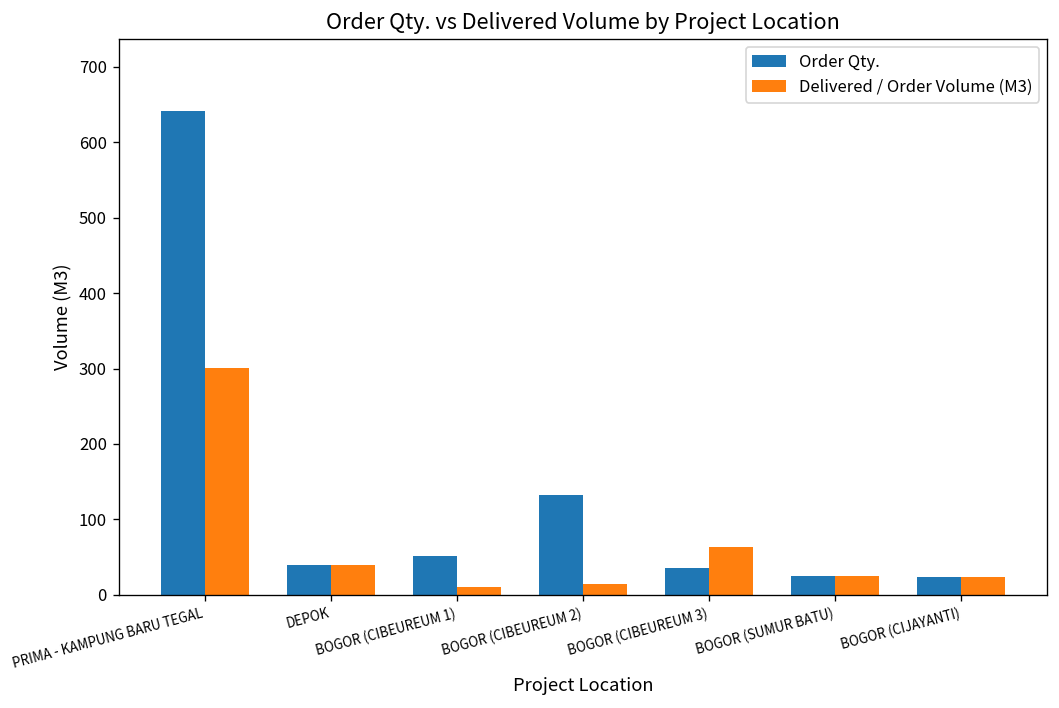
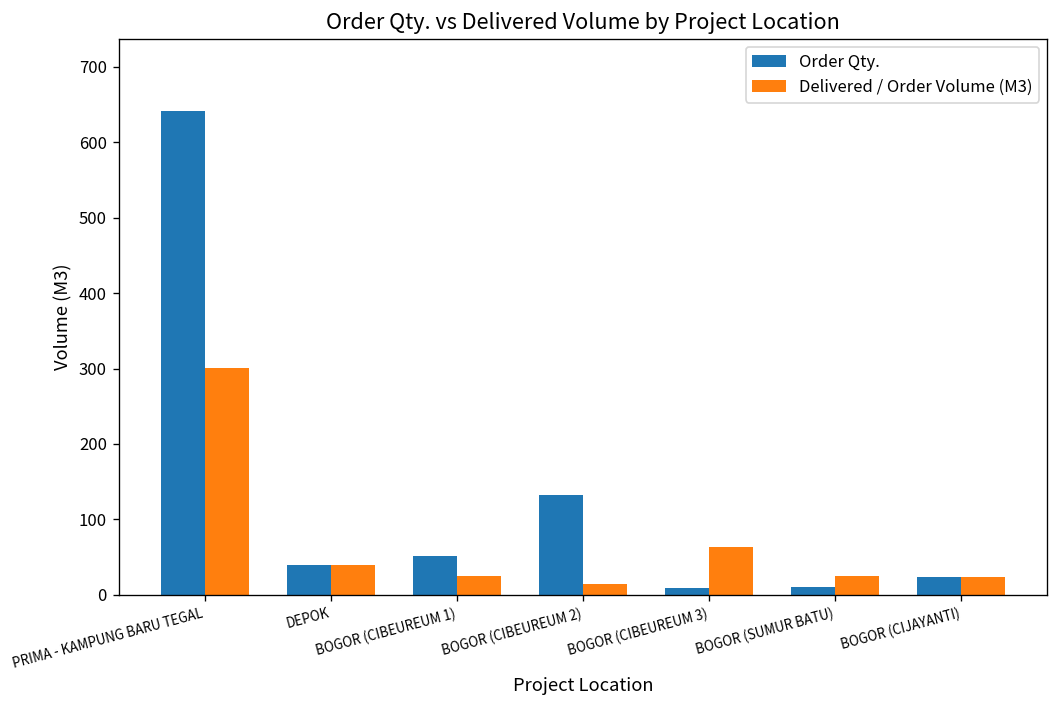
  {
    "Order Qty.": {
      "PRIMA - KAMPUNG BARU TEGAL": 640,
      "DEPOK": 40,
      "BOGOR (CIBEUREUM 1)": 50,
      "BOGOR (CIBEUREUM 2)": 130,
-     "BOGOR (CIBEUREUM 3)": 40,
-     "BOGOR (SUMUR BATU)": 30,
+     "BOGOR (CIBEUREUM 3)": 10,
+     "BOGOR (SUMUR BATU)": 10,
      "BOGOR (CIJAYANTI)": 20
    },
    "Delivered / Order Volume (M3)": {
      "PRIMA - KAMPUNG BARU TEGAL": 300,
      "DEPOK": 40,
-     "BOGOR (CIBEUREUM 1)": 10,
+     "BOGOR (CIBEUREUM 1)": 30,
      "BOGOR (CIBEUREUM 2)": 10,
      "BOGOR (CIBEUREUM 3)": 60,
      "BOGOR (SUMUR BATU)": 30,
      "BOGOR (CIJAYANTI)": 20
    }
  }
